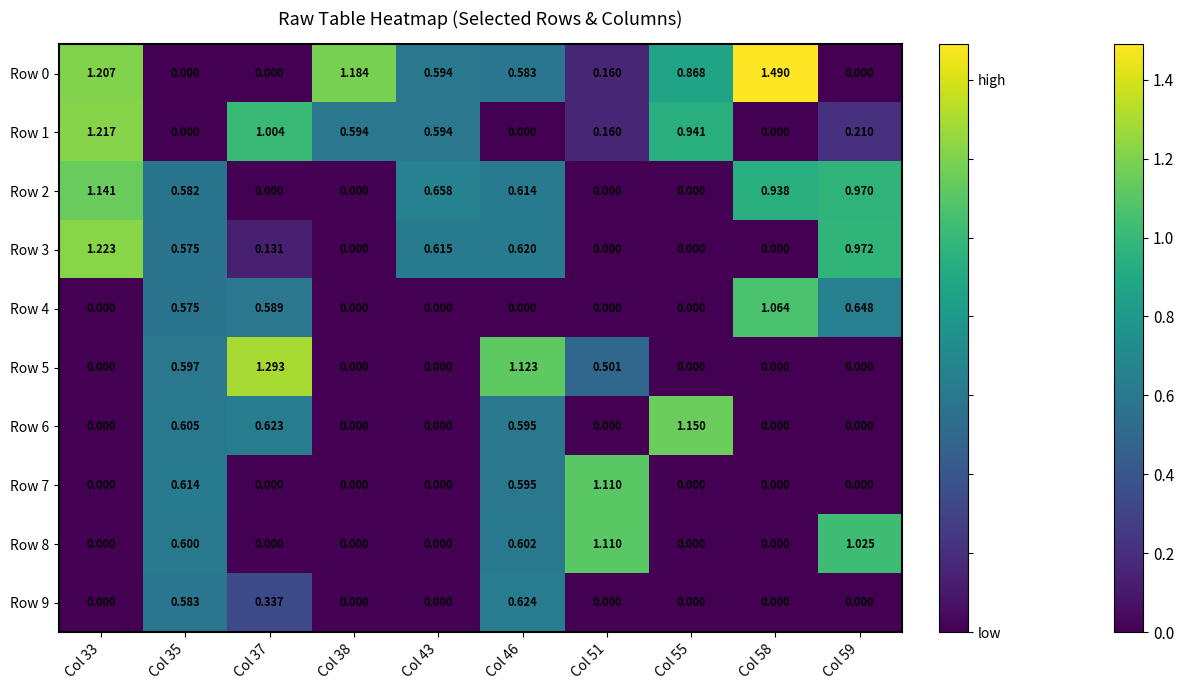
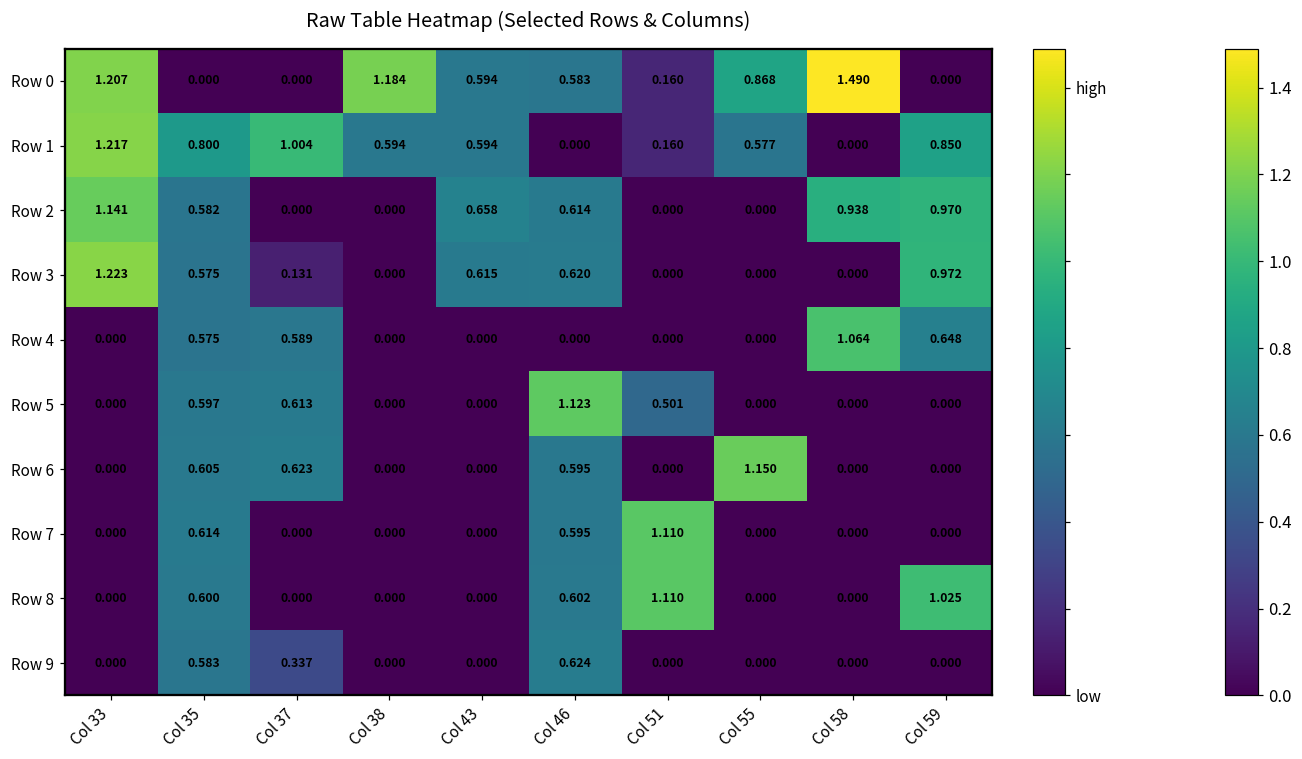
  {
    "Row 0": {
      "Col 33": 1.207,
      "Col 35": 0.000,
      "Col 37": 0.000,
      "Col 38": 1.184,
      "Col 43": 0.594,
      "Col 46": 0.583,
      "Col 51": 0.160,
      "Col 55": 0.868,
      "Col 58": 1.490,
      "Col 59": 0.000
    },
    "Row 1": {
      "Col 33": 1.217,
-     "Col 35": 0.000,
+     "Col 35": 0.800,
      "Col 37": 1.004,
      "Col 38": 0.594,
      "Col 43": 0.594,
      "Col 46": 0.000,
      "Col 51": 0.160,
-     "Col 55": 0.941,
+     "Col 55": 0.577,
      "Col 58": 0.000,
-     "Col 59": 0.210
+     "Col 59": 0.850
    },
    "Row 2": {
      "Col 33": 1.141,
      "Col 35": 0.582,
      "Col 37": 0.000,
      "Col 38": 0.000,
      "Col 43": 0.658,
      "Col 46": 0.614,
      "Col 51": 0.000,
      "Col 55": 0.000,
      "Col 58": 0.938,
      "Col 59": 0.970
    },
    "Row 3": {
      "Col 33": 1.223,
      "Col 35": 0.575,
      "Col 37": 0.131,
      "Col 38": 0.000,
      "Col 43": 0.615,
      "Col 46": 0.620,
      "Col 51": 0.000,
      "Col 55": 0.000,
      "Col 58": 0.000,
      "Col 59": 0.972
    },
    "Row 4": {
      "Col 33": 0.000,
      "Col 35": 0.575,
      "Col 37": 0.589,
      "Col 38": 0.000,
      "Col 43": 0.000,
      "Col 46": 0.000,
      "Col 51": 0.000,
      "Col 55": 0.000,
      "Col 58": 1.064,
      "Col 59": 0.648
    },
    "Row 5": {
      "Col 33": 0.000,
      "Col 35": 0.597,
-     "Col 37": 1.293,
+     "Col 37": 0.613,
      "Col 38": 0.000,
      "Col 43": 0.000,
      "Col 46": 1.123,
      "Col 51": 0.501,
      "Col 55": 0.000,
      "Col 58": 0.000,
      "Col 59": 0.000
    },
    "Row 6": {
      "Col 33": 0.000,
      "Col 35": 0.605,
      "Col 37": 0.623,
      "Col 38": 0.000,
      "Col 43": 0.000,
      "Col 46": 0.595,
      "Col 51": 0.000,
      "Col 55": 1.150,
      "Col 58": 0.000,
      "Col 59": 0.000
    },
    "Row 7": {
      "Col 33": 0.000,
      "Col 35": 0.614,
      "Col 37": 0.000,
      "Col 38": 0.000,
      "Col 43": 0.000,
      "Col 46": 0.595,
      "Col 51": 1.110,
      "Col 55": 0.000,
      "Col 58": 0.000,
      "Col 59": 0.000
    },
    "Row 8": {
      "Col 33": 0.000,
      "Col 35": 0.600,
      "Col 37": 0.000,
      "Col 38": 0.000,
      "Col 43": 0.000,
      "Col 46": 0.602,
      "Col 51": 1.110,
      "Col 55": 0.000,
      "Col 58": 0.000,
      "Col 59": 1.025
    },
    "Row 9": {
      "Col 33": 0.000,
      "Col 35": 0.583,
      "Col 37": 0.337,
      "Col 38": 0.000,
      "Col 43": 0.000,
      "Col 46": 0.624,
      "Col 51": 0.000,
      "Col 55": 0.000,
      "Col 58": 0.000,
      "Col 59": 0.000
    }
  }
